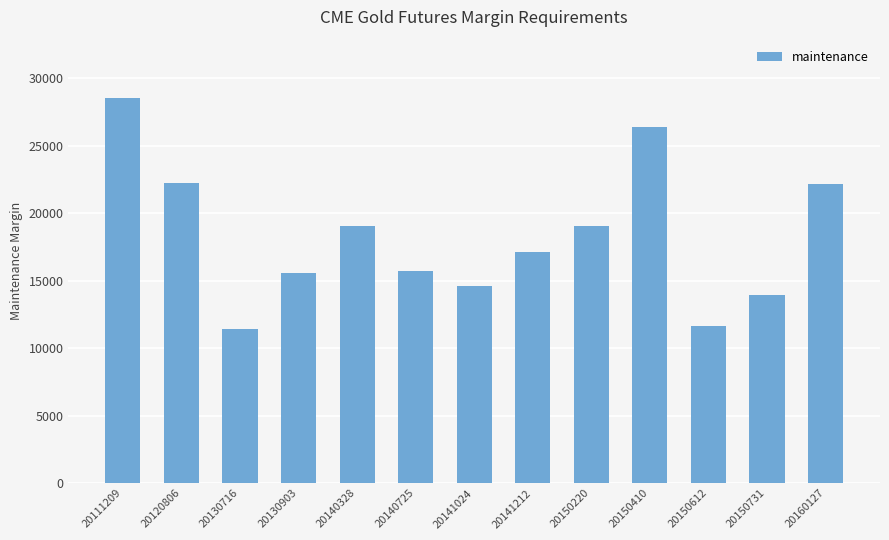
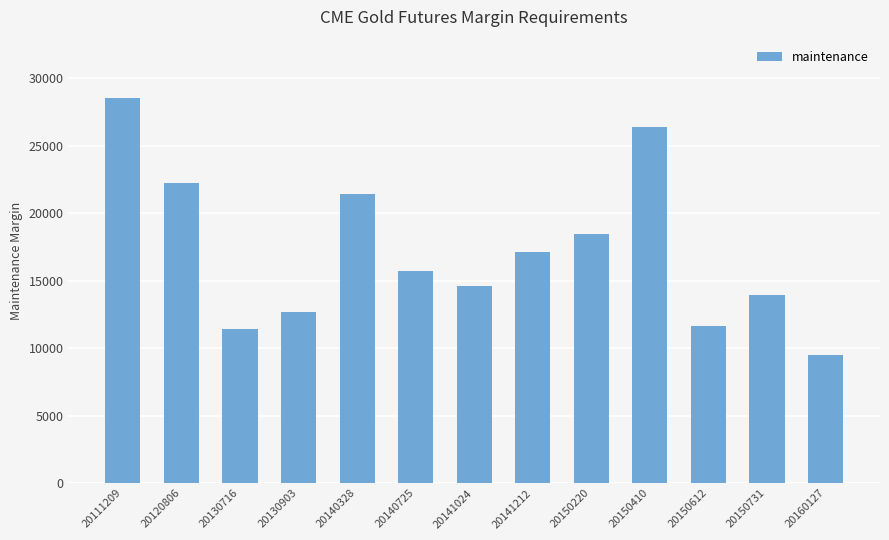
  {
    "20111209": 28600,
    "20120806": 22200,
    "20130716": 11400,
-   "20130903": 15600,
-   "20140328": 19100,
+   "20130903": 12700,
+   "20140328": 21500,
    "20140725": 15800,
    "20141024": 14600,
    "20141212": 17100,
-   "20150220": 19100,
+   "20150220": 18400,
    "20150410": 26400,
    "20150612": 11700,
    "20150731": 13900,
-   "20160127": 22200
+   "20160127": 9500
  }
